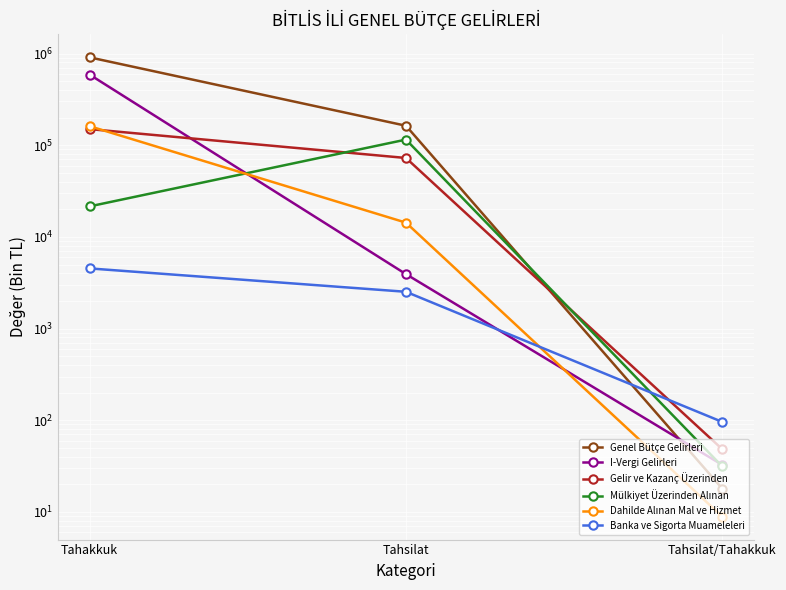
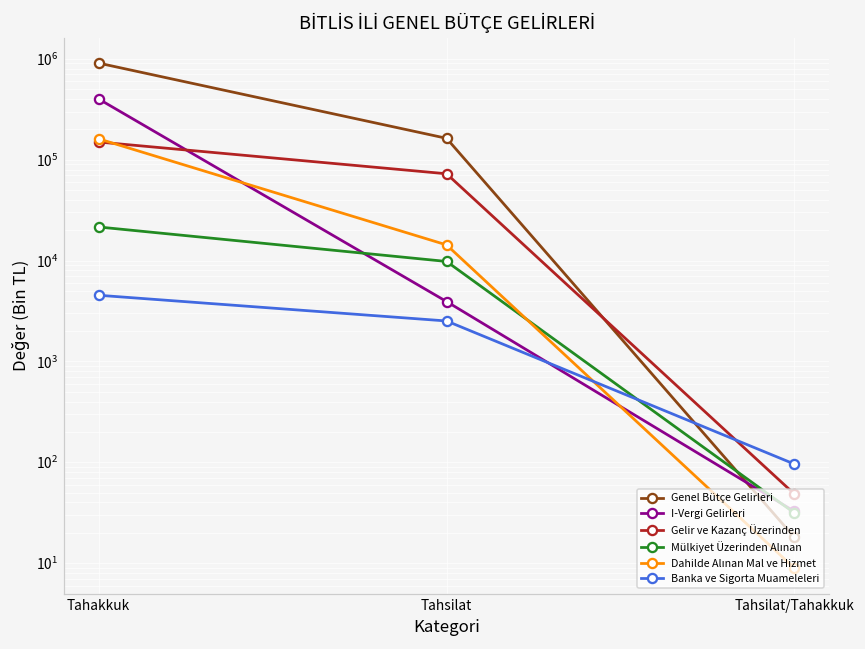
  {
    "I-Vergi Gelirleri": {
-     "Tahakkuk": 600000,
+     "Tahakkuk": 400000,
      "Tahsilat": 3900
    },
    "Mülkiyet Üzerinden Alınan": {
      "Tahakkuk": 22000,
-     "Tahsilat": 120000
+     "Tahsilat": 10000
    },
    "Dahilde Alınan Mal ve Hizmet": {
      "Tahakkuk": 160000,
      "Tahsilat": 14000
    },
    "Banka ve Sigorta Muameleleri": {
      "Tahakkuk": 5000,
      "Tahsilat": 2500,
      "Tahsilat/Tahakkuk": 100
    }
  }
